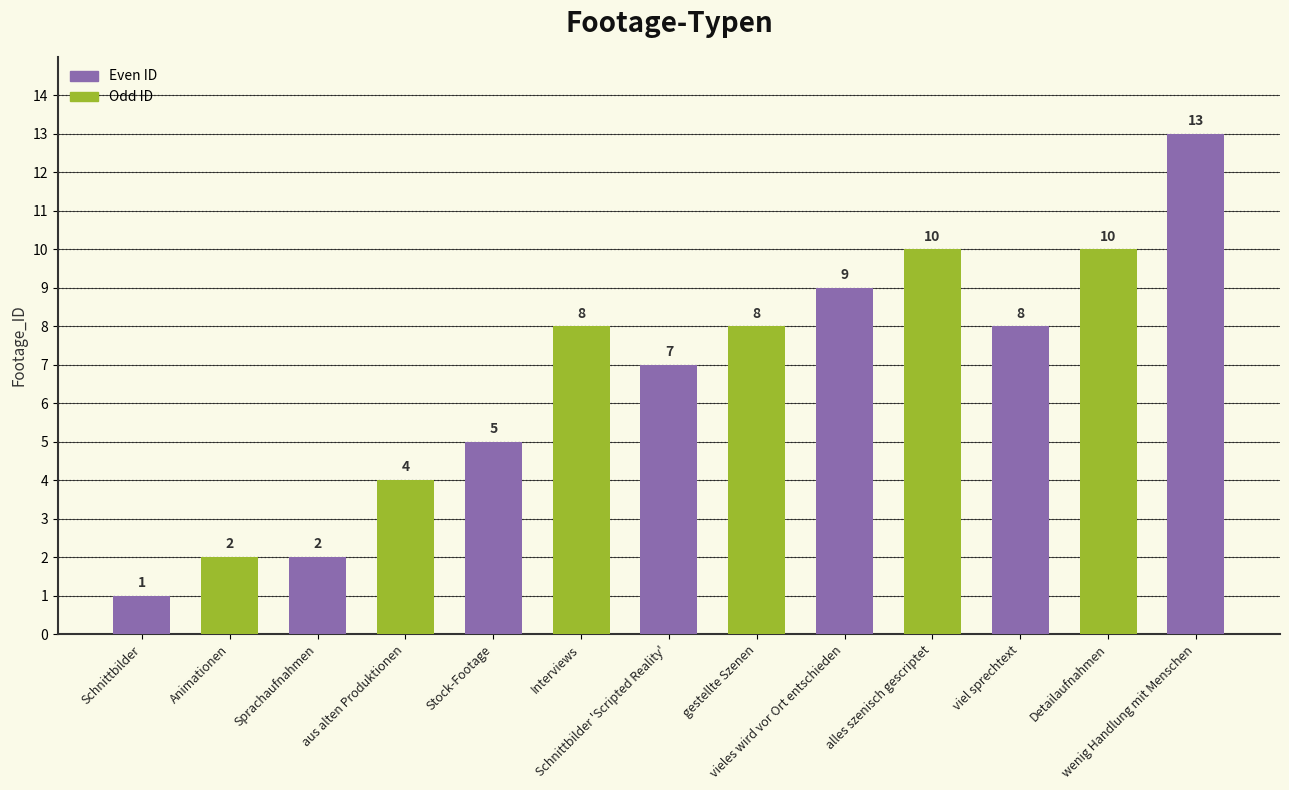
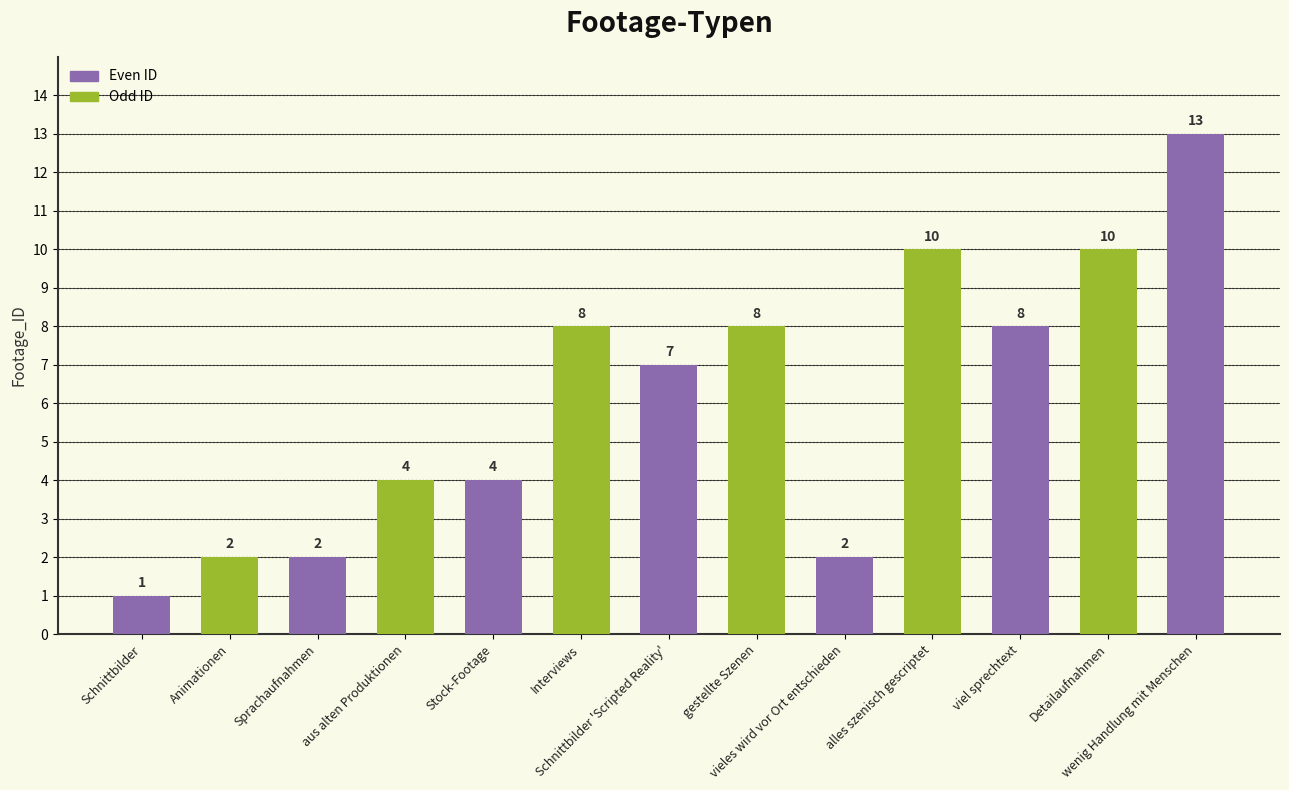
  {
    "Schnittbilder": 1,
    "Animationen": 2,
    "Sprachaufnahmen": 2,
    "aus alten Produktionen": 4,
-   "Stock-Footage": 5,
+   "Stock-Footage": 4,
    "Interviews": 8,
    "Schnittbilder 'Scripted Reality'": 7,
    "gestellte Szenen": 8,
-   "vieles wird vor Ort entschieden": 9,
+   "vieles wird vor Ort entschieden": 2,
    "alles szenisch gescriptet": 10,
    "viel sprechtext": 8,
    "Detailaufnahmen": 10,
    "wenig Handlung mit Menschen": 13
  }
